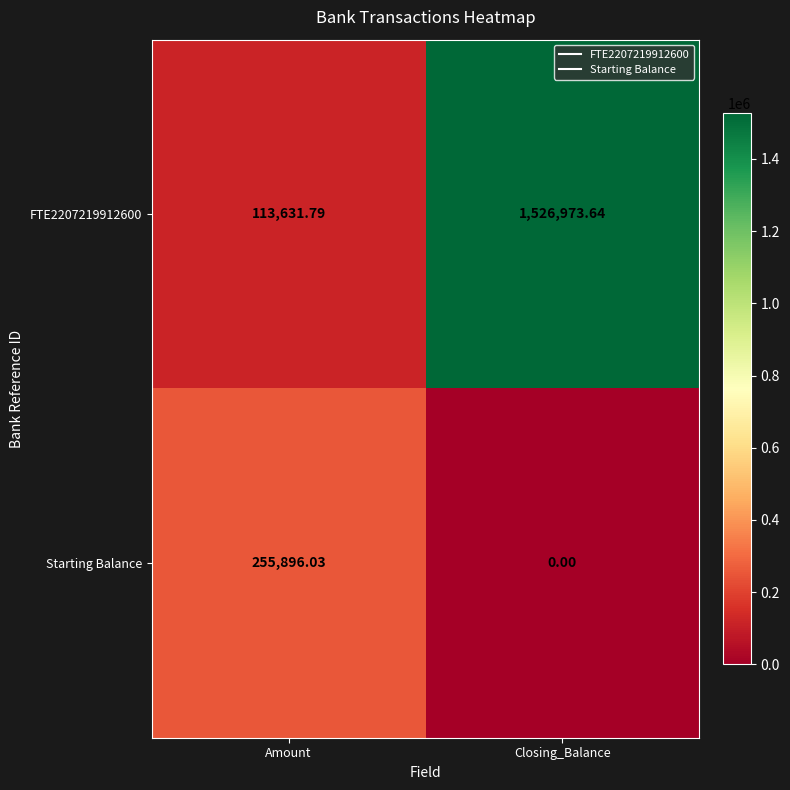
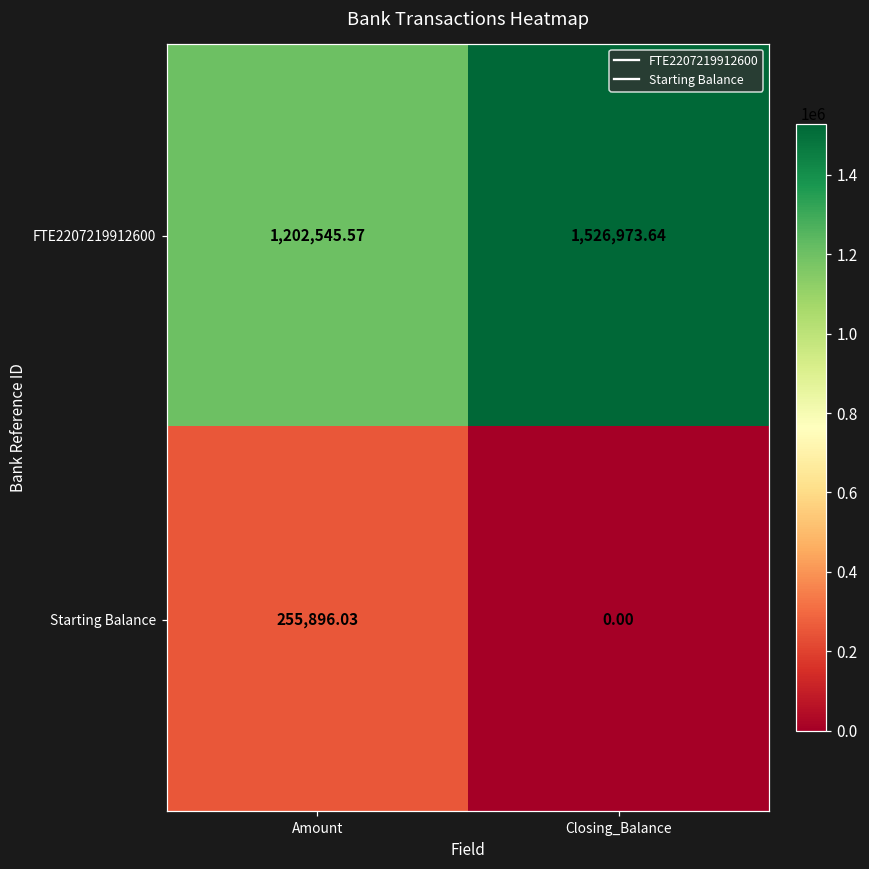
  {
    "FTE2207219912600": {
-     "Amount": "113,631.79",
+     "Amount": "1,202,545.57",
      "Closing_Balance": "1,526,973.64"
    },
    "Starting Balance": {
      "Amount": "255,896.03",
      "Closing_Balance": "0.00"
    }
  }
